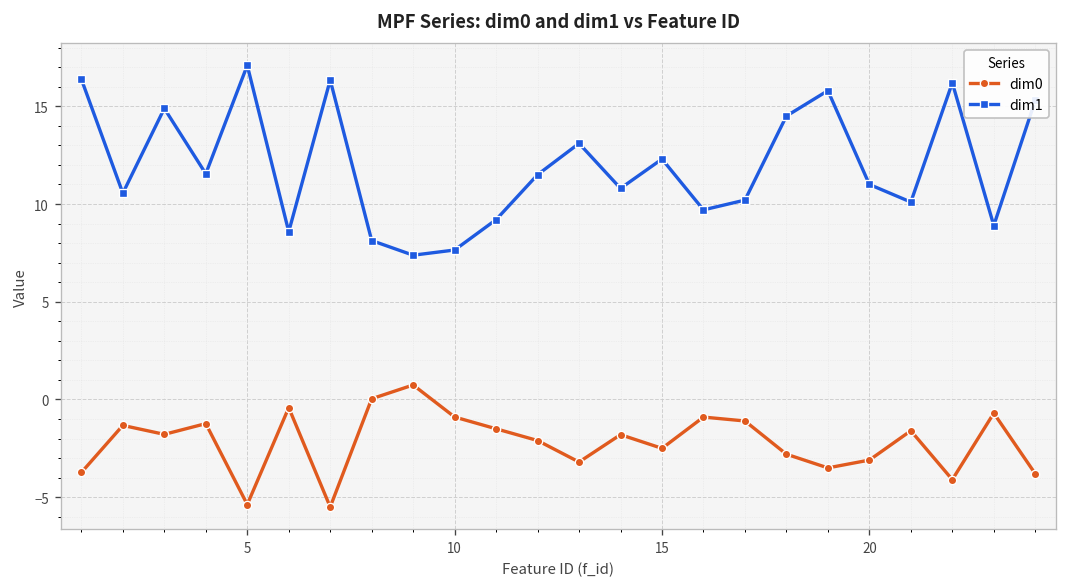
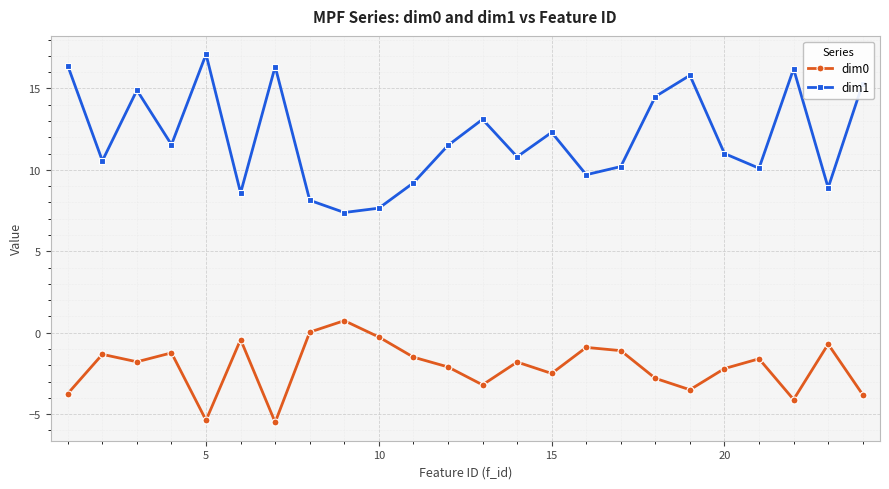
  {
    "dim0": {
      "5": -5.4,
-     "10": -0.9,
+     "10": -0.3,
      "15": -2.5,
-     "20": -3.1
+     "20": -2.2
    },
    "dim1": {
      "5": 17.1,
      "10": 7.6,
      "15": 12.3,
      "20": 11.0
    }
  }
